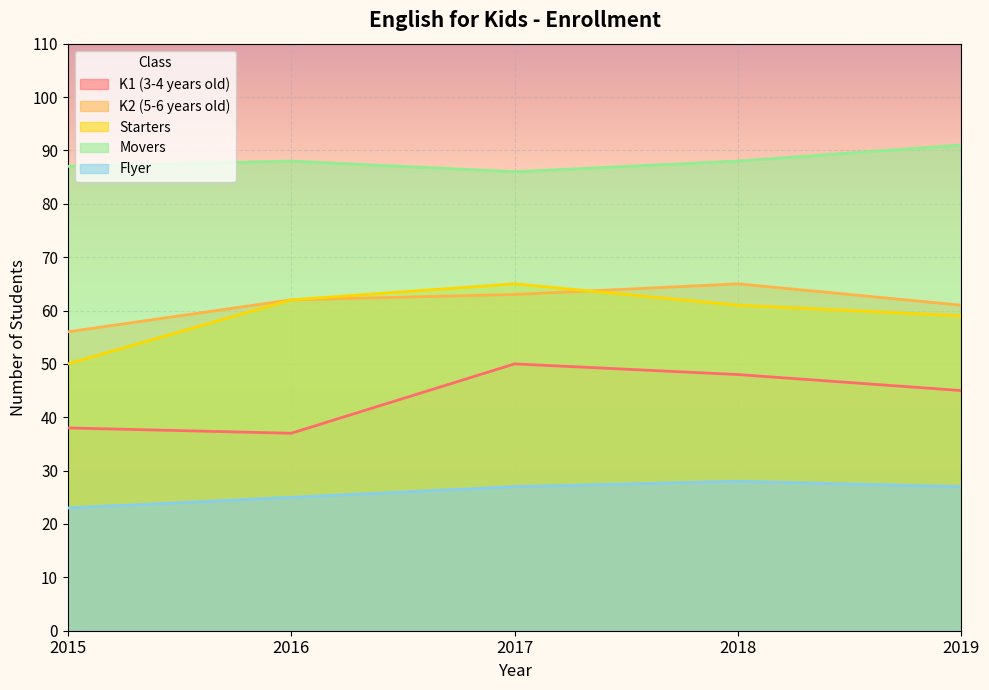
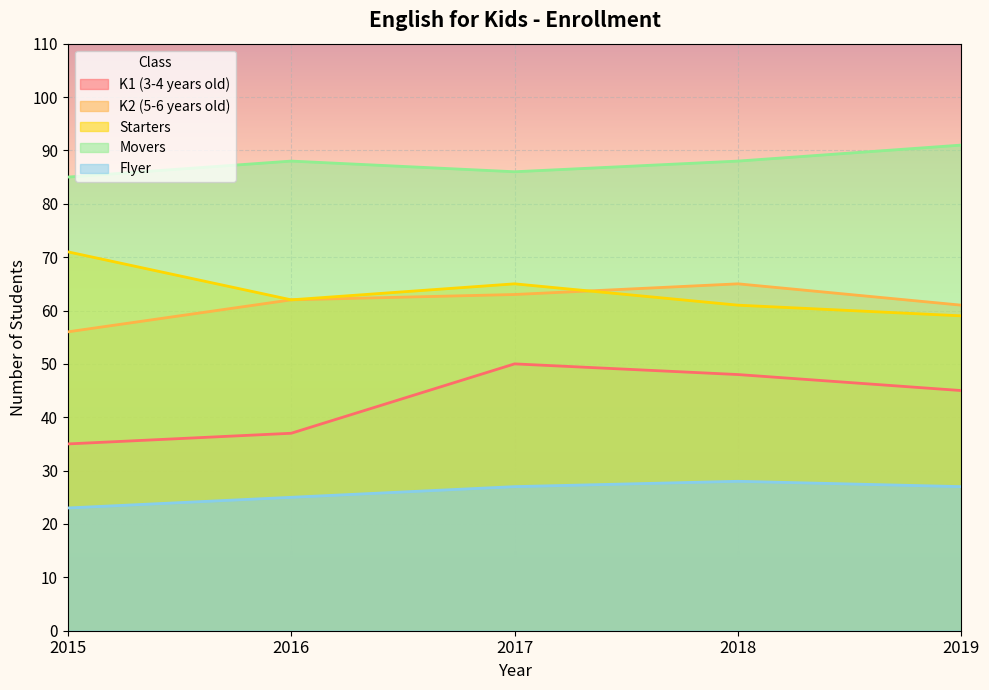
  {
    "K1 (3-4 years old)": {
-     "2015": 38,
+     "2015": 35,
      "2016": 37,
      "2017": 50,
      "2018": 48,
      "2019": 45
    },
    "K2 (5-6 years old)": {
      "2015": 56,
      "2017": 63,
      "2018": 65,
      "2019": 61
    },
    "Starters": {
-     "2015": 50,
+     "2015": 71,
      "2017": 65,
      "2018": 61,
      "2019": 59
    },
    "Movers": {
-     "2015": 87,
+     "2015": 85,
      "2016": 88,
      "2017": 86,
      "2018": 88,
      "2019": 91
    },
    "Flyer": {
      "2015": 23,
      "2016": 25,
      "2017": 27,
      "2018": 28,
      "2019": 27
    }
  }
